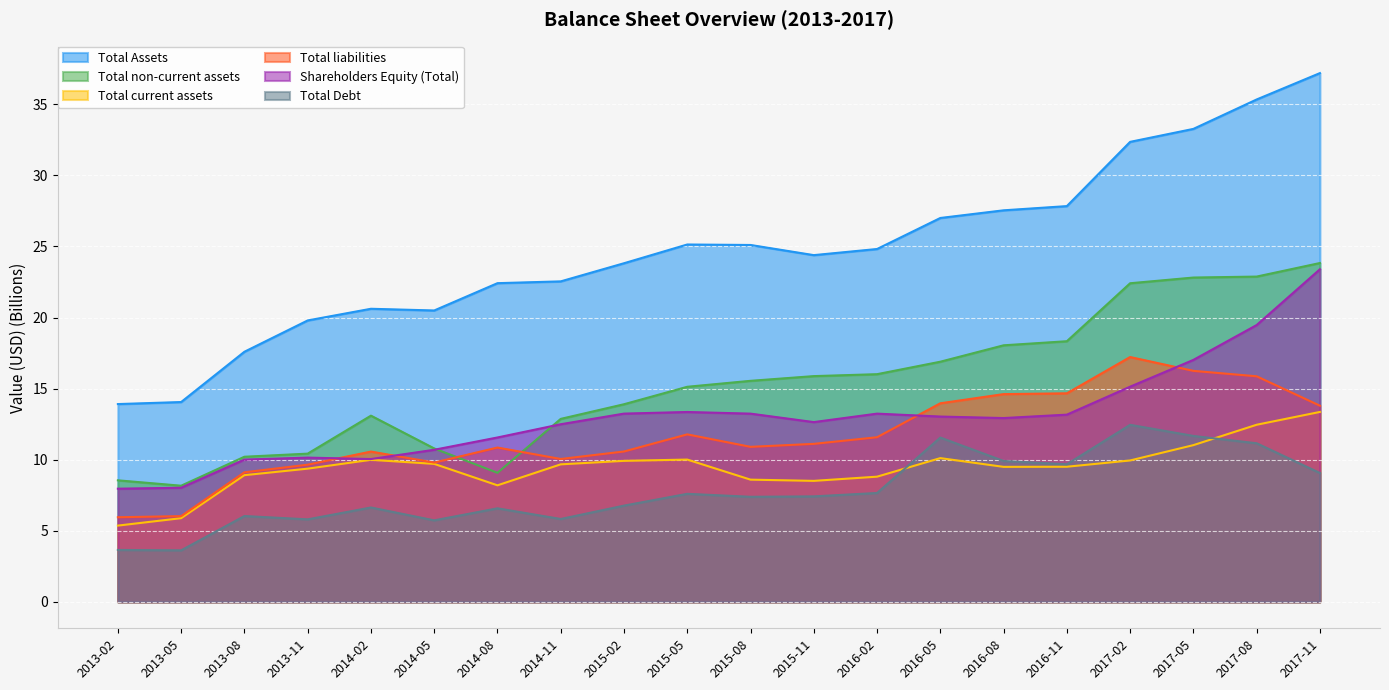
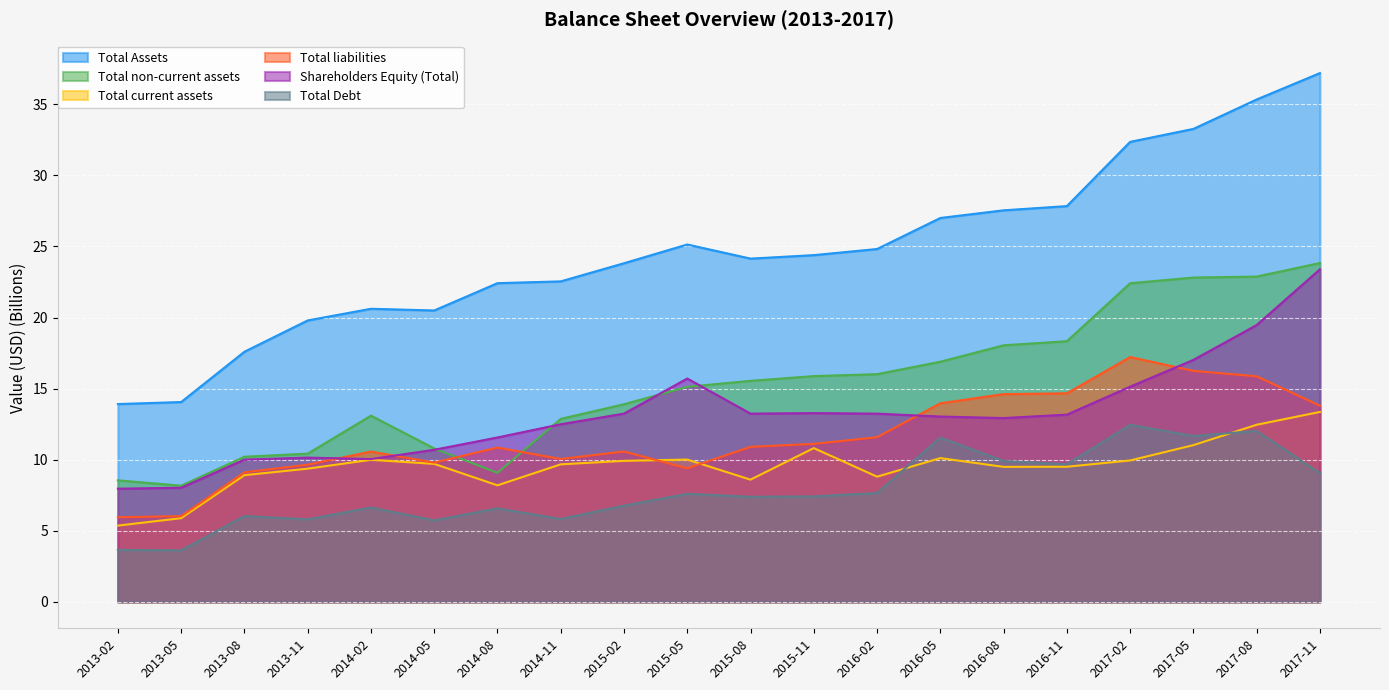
  {
    "Total Assets": {
      "2013-02": 13.9,
      "2013-05": 14.1,
      "2013-08": 17.6,
      "2013-11": 19.8,
      "2014-02": 20.6,
      "2014-05": 20.5,
      "2014-08": 22.4,
      "2014-11": 22.5,
      "2015-02": 23.8,
      "2015-05": 25.1,
-     "2015-08": 25.1,
+     "2015-08": 24.1,
      "2015-11": 24.4,
      "2016-02": 24.8,
      "2016-05": 27.0,
      "2016-08": 27.5,
      "2016-11": 27.8,
      "2017-02": 32.4,
      "2017-05": 33.3,
      "2017-08": 35.3,
      "2017-11": 37.2
    },
    "Total non-current assets": {
      "2013-02": 8.5,
      "2013-08": 10.2,
      "2013-11": 10.4,
      "2014-02": 13.1,
      "2014-08": 9.1,
      "2014-11": 12.9,
      "2015-02": 13.9,
      "2015-05": 15.1,
      "2015-08": 15.5,
      "2015-11": 15.9,
      "2016-02": 16.0,
      "2016-05": 16.9,
      "2016-08": 18.0,
      "2016-11": 18.3,
      "2017-02": 22.4,
      "2017-05": 22.8,
      "2017-08": 22.9,
      "2017-11": 23.8
    },
    "Total current assets": {
      "2013-02": 5.4,
      "2013-08": 8.9,
      "2013-11": 9.4,
      "2014-08": 8.2,
      "2014-11": 9.7,
      "2015-02": 9.9,
      "2015-05": 10.0,
      "2015-08": 8.6,
-     "2015-11": 8.5,
+     "2015-11": 10.8,
      "2016-02": 8.8,
      "2016-05": 10.1,
      "2016-08": 9.5,
      "2017-02": 9.9,
      "2017-05": 11.0,
      "2017-08": 12.5,
      "2017-11": 13.4
    },
    "Total liabilities": {
      "2013-02": 6.0,
      "2013-08": 9.1,
      "2013-11": 9.6,
      "2014-02": 10.6,
      "2014-08": 10.9,
      "2014-11": 10.0,
      "2015-02": 10.6,
-     "2015-05": 11.8,
+     "2015-05": 9.4,
      "2015-08": 10.9,
      "2015-11": 11.1,
      "2016-02": 11.6,
      "2016-05": 14.0,
      "2016-08": 14.6,
      "2016-11": 14.7,
      "2017-02": 17.2,
      "2017-05": 16.2,
      "2017-08": 15.9,
      "2017-11": 13.8
    },
    "Shareholders Equity (Total)": {
      "2013-02": 8.0,
      "2013-08": 10.0,
      "2013-11": 10.1,
      "2014-08": 11.6,
      "2014-11": 12.5,
      "2015-02": 13.2,
-     "2015-05": 13.4,
+     "2015-05": 15.7,
      "2015-08": 13.2,
-     "2015-11": 12.6,
+     "2015-11": 13.3,
      "2016-02": 13.2,
      "2016-05": 13.0,
      "2016-08": 12.9,
      "2016-11": 13.2,
      "2017-02": 15.1,
      "2017-05": 17.0,
      "2017-08": 19.5,
      "2017-11": 23.4
    },
    "Total Debt": {
      "2013-02": 3.7,
      "2013-05": 3.6,
      "2013-08": 6.0,
      "2013-11": 5.8,
      "2014-02": 6.6,
      "2014-05": 5.7,
      "2014-08": 6.6,
      "2014-11": 5.8,
      "2015-02": 6.8,
      "2015-05": 7.6,
      "2015-08": 7.4,
      "2015-11": 7.4,
      "2016-02": 7.7,
      "2016-05": 11.6,
      "2016-08": 9.9,
      "2017-02": 12.5,
      "2017-05": 11.7,
-     "2017-08": 11.2,
+     "2017-08": 12.0,
      "2017-11": 9.1
    }
  }
